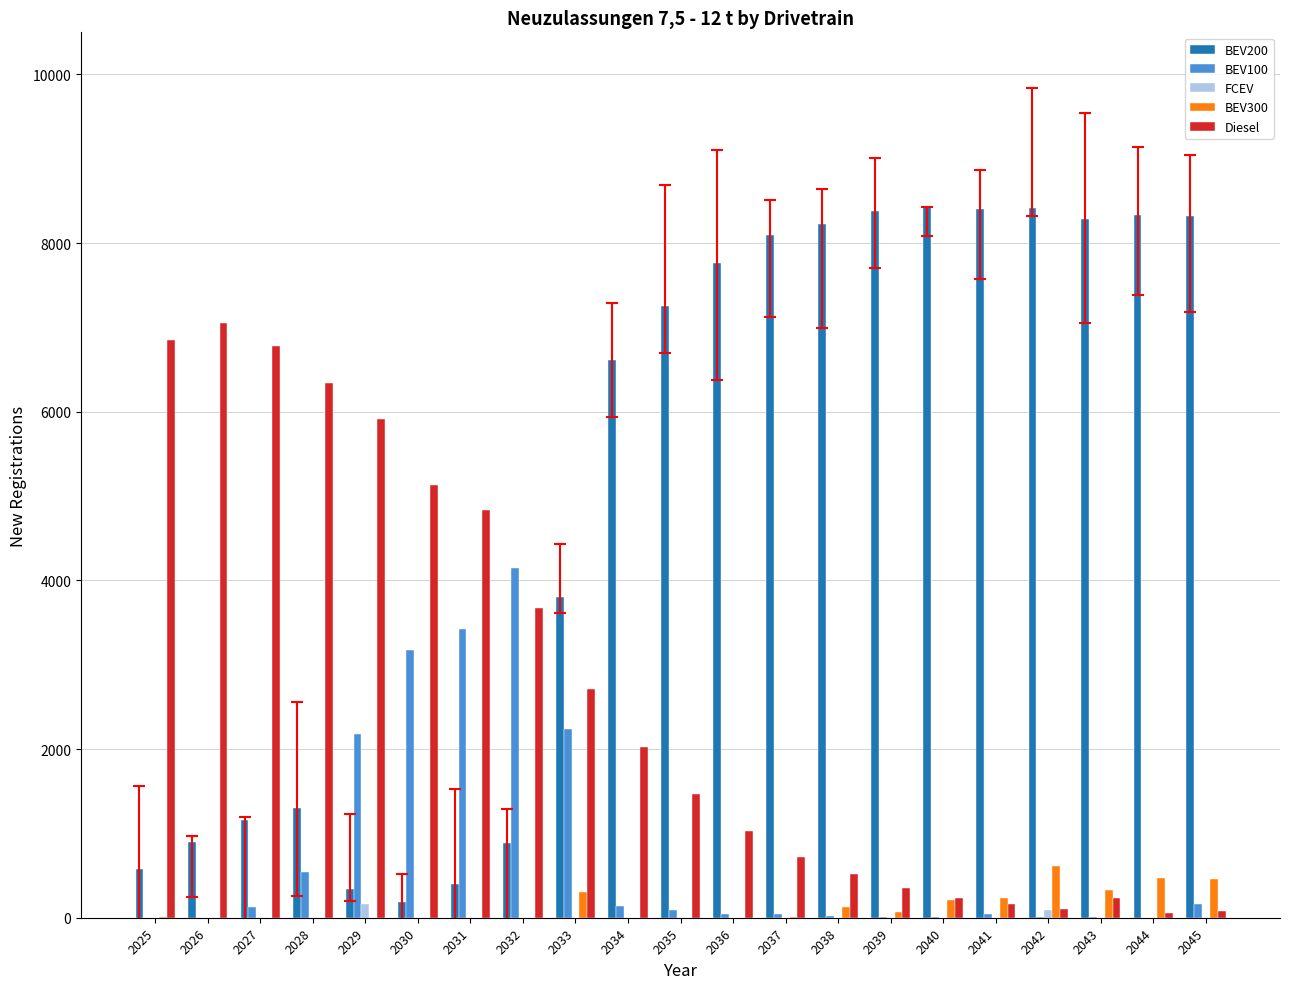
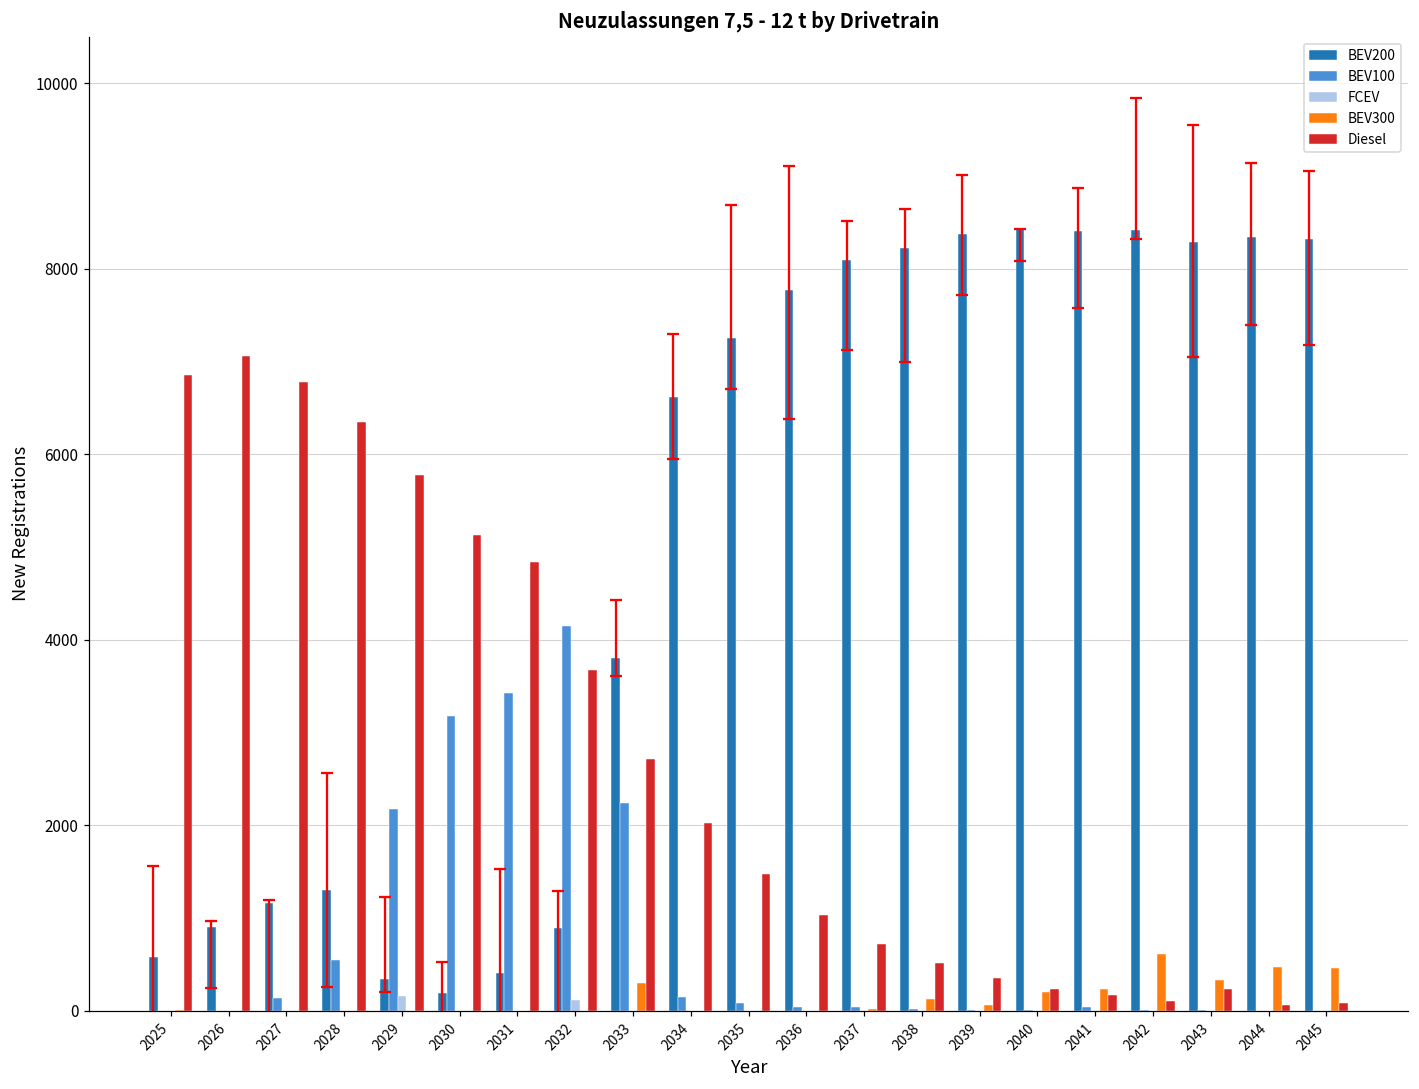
  {
    "BEV100": {
      "2025": 0,
      "2026": 0,
      "2027": 100,
      "2028": 500,
      "2029": 2200,
      "2030": 3200,
      "2031": 3400,
      "2032": 4100,
      "2033": 2200,
      "2034": 100,
      "2035": 100,
      "2036": 0,
      "2037": 0,
      "2041": 0,
-     "2045": 200
+     "2045": 0
    },
    "FCEV": {
      "2025": 0,
      "2026": 0,
      "2027": 0,
      "2028": 0,
      "2029": 200,
      "2030": 0,
-     "2032": 0,
+     "2032": 100,
      "2033": 0,
      "2034": 0,
      "2035": 0,
      "2036": 0,
      "2037": 0,
      "2038": 0,
      "2039": 0,
      "2040": 0,
      "2041": 0,
-     "2042": 100,
+     "2042": 0,
      "2043": 0,
      "2044": 0,
      "2045": 0
    },
    "BEV300": {
      "2027": 0,
      "2028": 0,
      "2029": 0,
      "2030": 0,
      "2031": 0,
      "2032": 0,
      "2033": 300,
      "2034": 0,
      "2035": 0,
      "2036": 0,
      "2038": 100,
      "2039": 100,
      "2040": 200,
      "2041": 200,
      "2042": 600,
      "2043": 300,
      "2044": 500,
      "2045": 500
    },
    "Diesel": {
      "2025": 6900,
      "2026": 7100,
      "2027": 6800,
      "2028": 6300,
-     "2029": 5900,
+     "2029": 5800,
      "2030": 5100,
      "2031": 4800,
      "2032": 3700,
      "2033": 2700,
      "2034": 2000,
      "2035": 1500,
      "2036": 1000,
      "2037": 700,
      "2038": 500,
      "2039": 300,
      "2040": 200,
      "2041": 200,
      "2042": 100,
      "2043": 200,
      "2044": 100,
      "2045": 100
    }
  }
